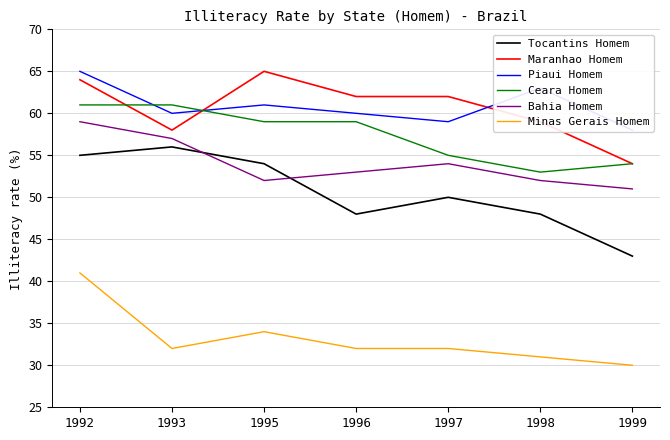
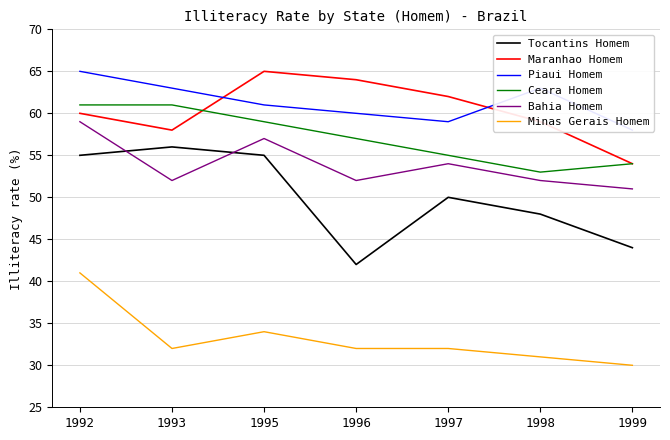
  {
    "Tocantins Homem": {
      "1992": 55,
      "1993": 56,
-     "1995": 54,
-     "1996": 48,
+     "1995": 55,
+     "1996": 42,
      "1997": 50,
      "1998": 48,
-     "1999": 43
+     "1999": 44
    },
    "Maranhao Homem": {
-     "1992": 64,
+     "1992": 60,
      "1993": 58,
      "1995": 65,
-     "1996": 62,
+     "1996": 64,
      "1997": 62
    },
    "Piaui Homem": {
      "1992": 65,
-     "1993": 60,
+     "1993": 63,
      "1995": 61,
      "1996": 60,
      "1997": 59
    },
    "Ceara Homem": {
      "1992": 61,
      "1993": 61,
      "1995": 59,
-     "1996": 59,
+     "1996": 57,
      "1997": 55,
      "1998": 53
    },
    "Bahia Homem": {
      "1992": 59,
-     "1993": 57,
-     "1995": 52,
-     "1996": 53,
+     "1993": 52,
+     "1995": 57,
+     "1996": 52,
      "1997": 54,
      "1998": 52,
      "1999": 51
    },
    "Minas Gerais Homem": {
      "1992": 41,
      "1993": 32,
      "1995": 34,
      "1996": 32,
      "1997": 32,
      "1998": 31,
      "1999": 30
    }
  }
